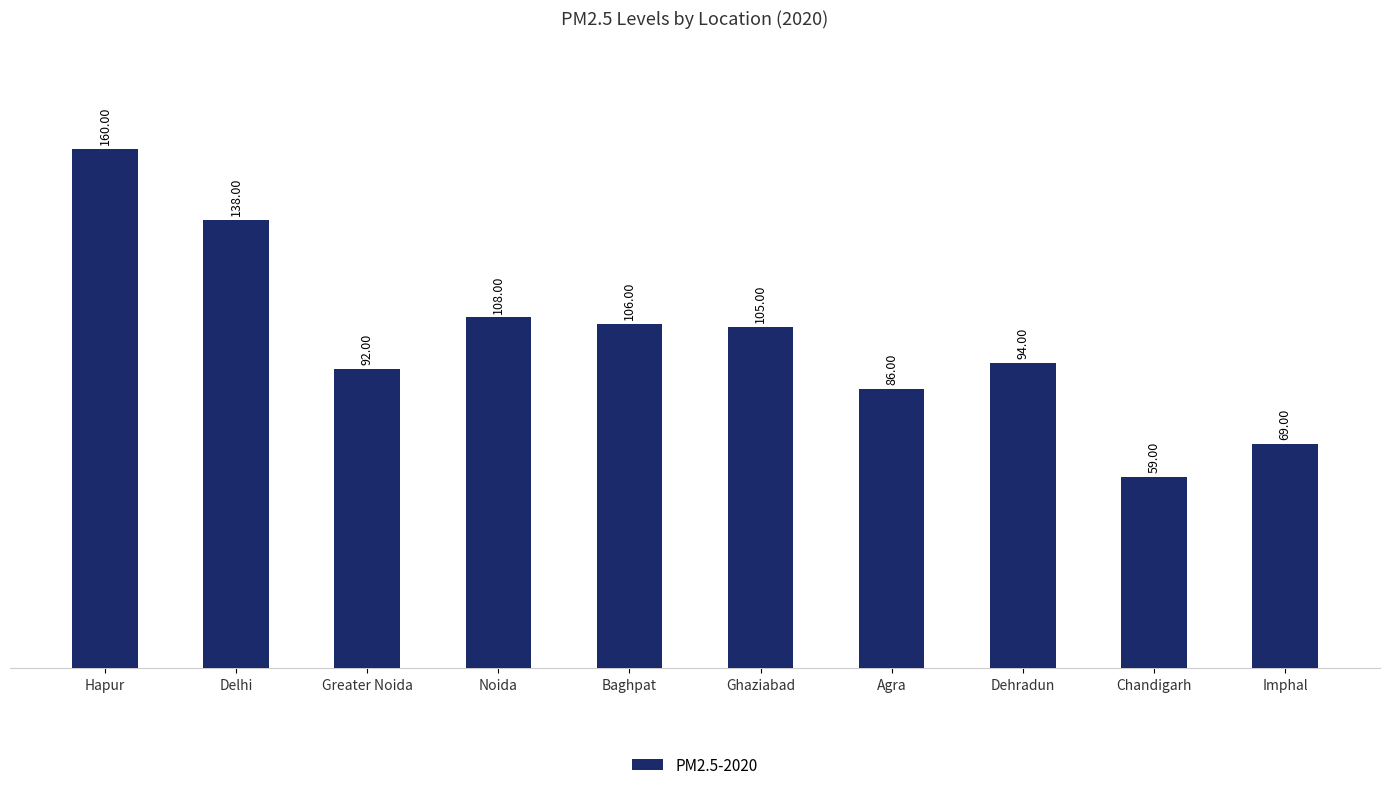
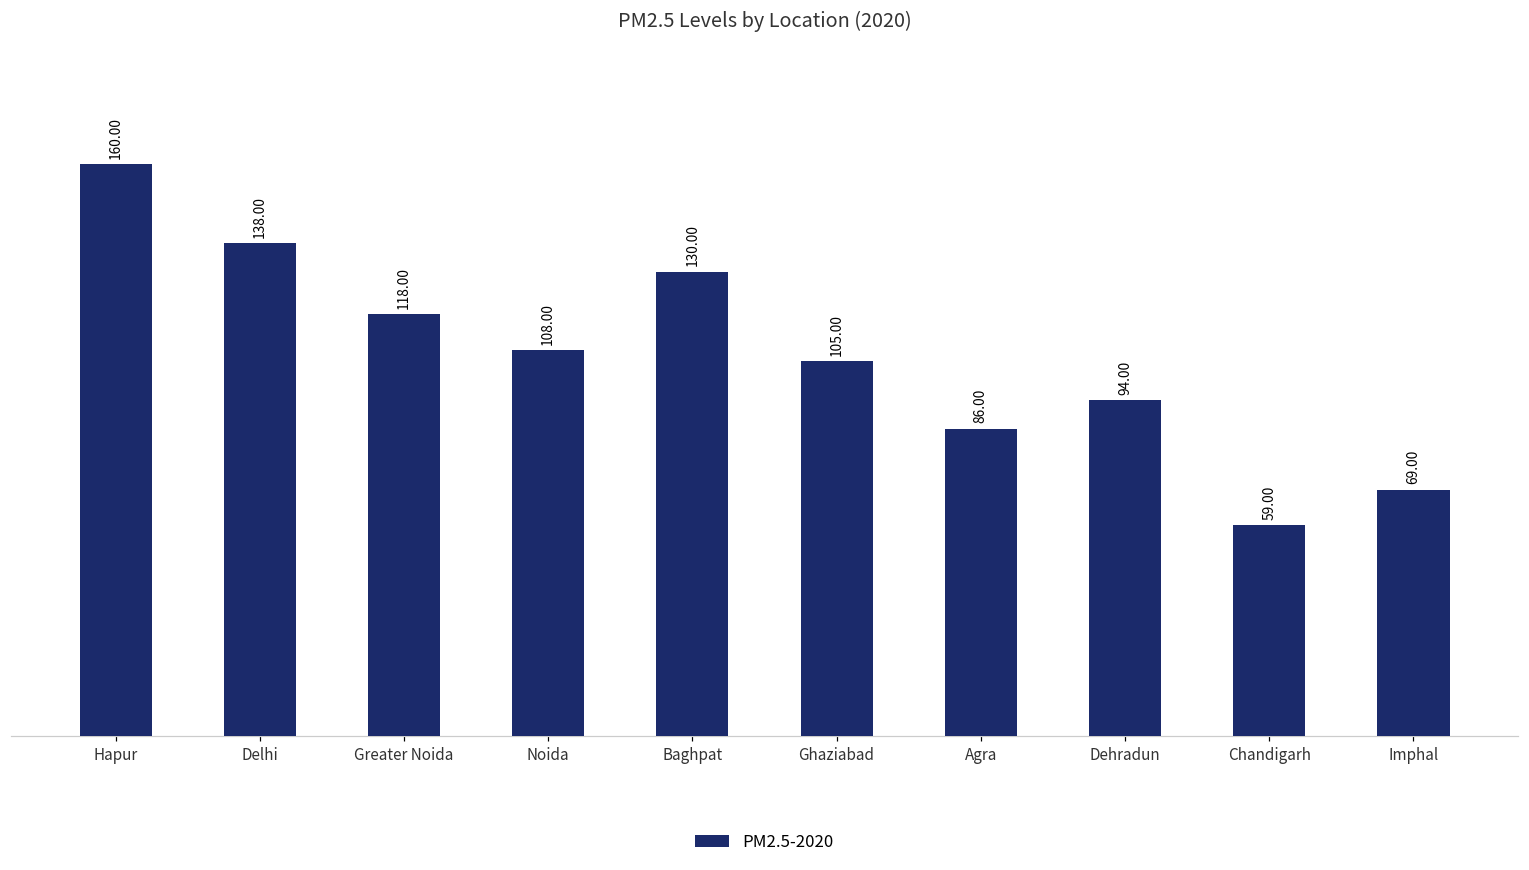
  {
    "Hapur": 160.00,
    "Delhi": 138.00,
-   "Greater Noida": 92.00,
+   "Greater Noida": 118.00,
    "Noida": 108.00,
-   "Baghpat": 106.00,
+   "Baghpat": 130.00,
    "Ghaziabad": 105.00,
    "Agra": 86.00,
    "Dehradun": 94.00,
    "Chandigarh": 59.00,
    "Imphal": 69.00
  }
